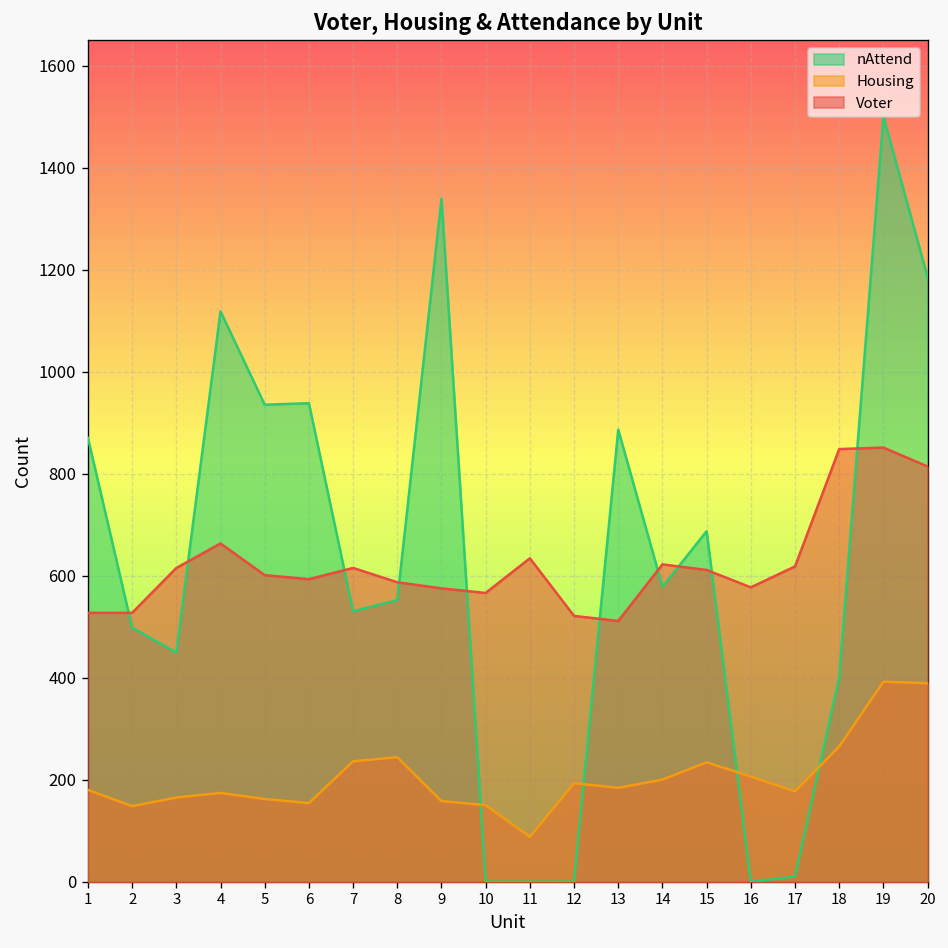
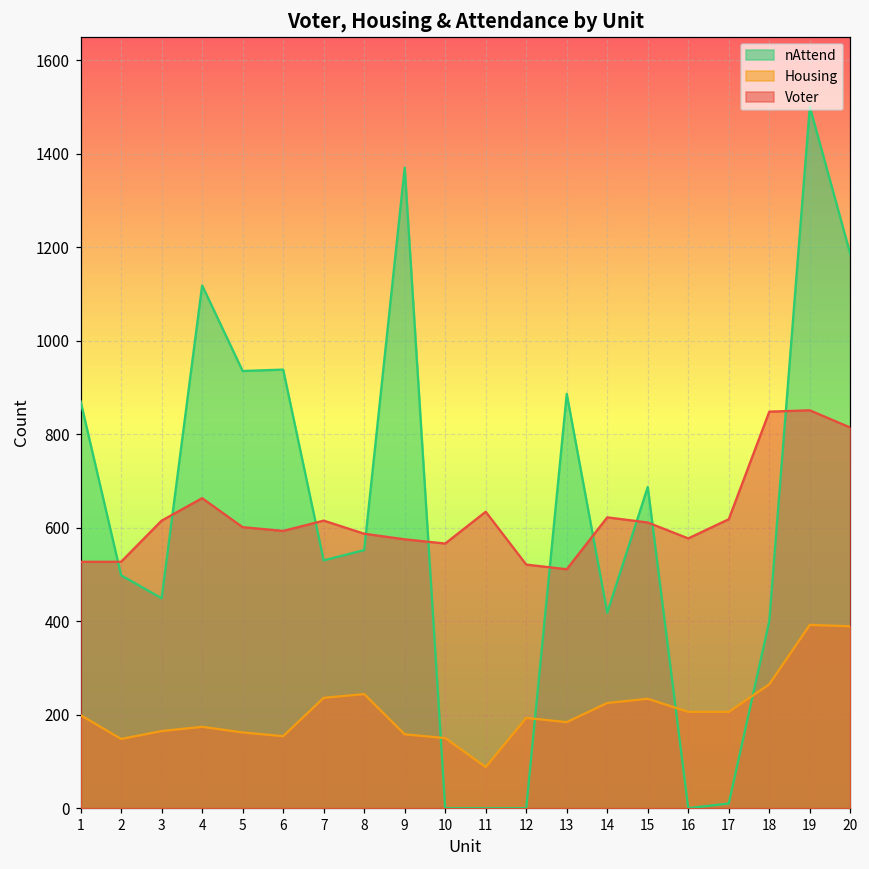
  {
    "nAttend": {
      "1": 870,
      "2": 500,
      "3": 450,
      "4": 1120,
      "5": 940,
      "6": 940,
      "7": 530,
      "8": 550,
-     "9": 1340,
+     "9": 1370,
      "10": 0,
      "11": 0,
      "12": 0,
      "13": 890,
-     "14": 580,
+     "14": 420,
      "15": 690,
      "16": 0,
      "17": 10,
      "18": 400,
      "20": 1190
    },
    "Housing": {
-     "1": 180,
+     "1": 200,
      "2": 150,
      "3": 170,
      "4": 170,
      "5": 160,
      "6": 150,
      "7": 240,
      "8": 240,
      "9": 160,
      "10": 150,
      "11": 90,
      "12": 190,
      "13": 180,
-     "14": 200,
+     "14": 230,
      "15": 230,
      "16": 210,
-     "17": 180,
+     "17": 210,
      "18": 270,
      "19": 390,
      "20": 390
    },
    "Voter": {
      "1": 530,
      "2": 530,
      "3": 620,
      "4": 660,
      "5": 600,
      "6": 590,
      "7": 620,
      "8": 590,
      "9": 580,
      "10": 570,
      "11": 630,
      "12": 520,
      "13": 510,
      "14": 620,
      "15": 610,
      "16": 580,
      "17": 620,
      "18": 850,
      "19": 850,
      "20": 810
    }
  }
